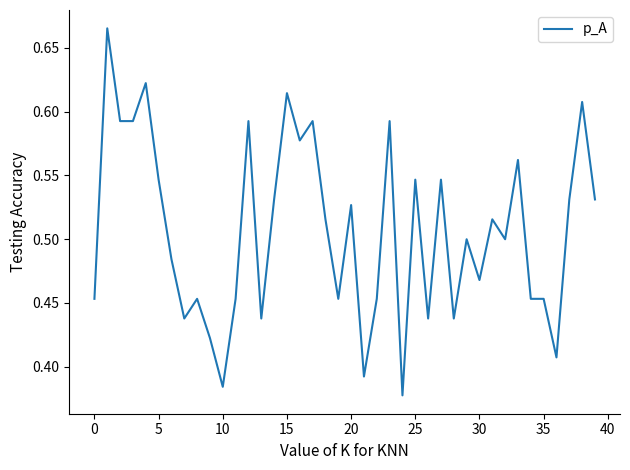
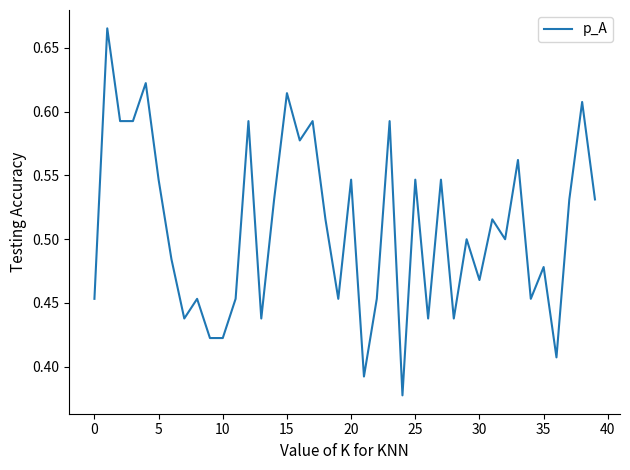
  {
    "0": 0.453,
    "5": 0.547,
-   "10": 0.384,
+   "10": 0.423,
    "15": 0.615,
-   "20": 0.527,
+   "20": 0.547,
    "25": 0.547,
    "30": 0.468,
-   "35": 0.453
+   "35": 0.478
  }
